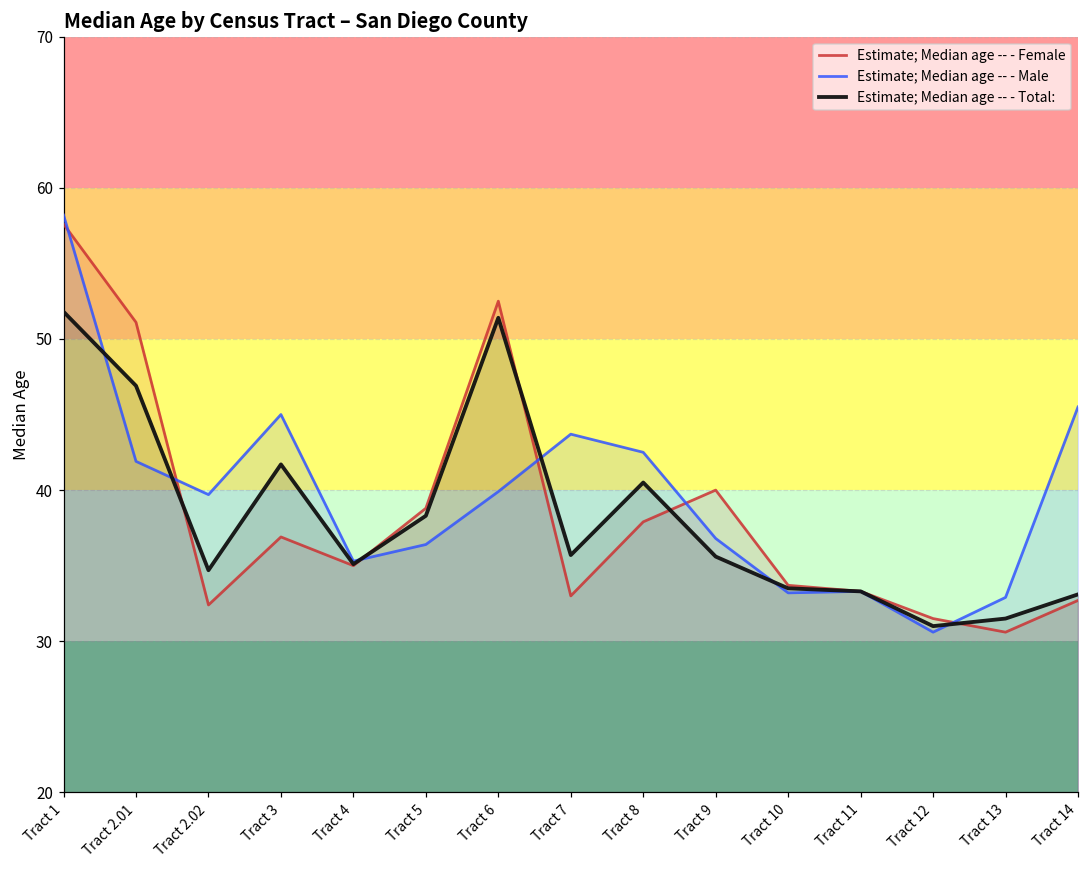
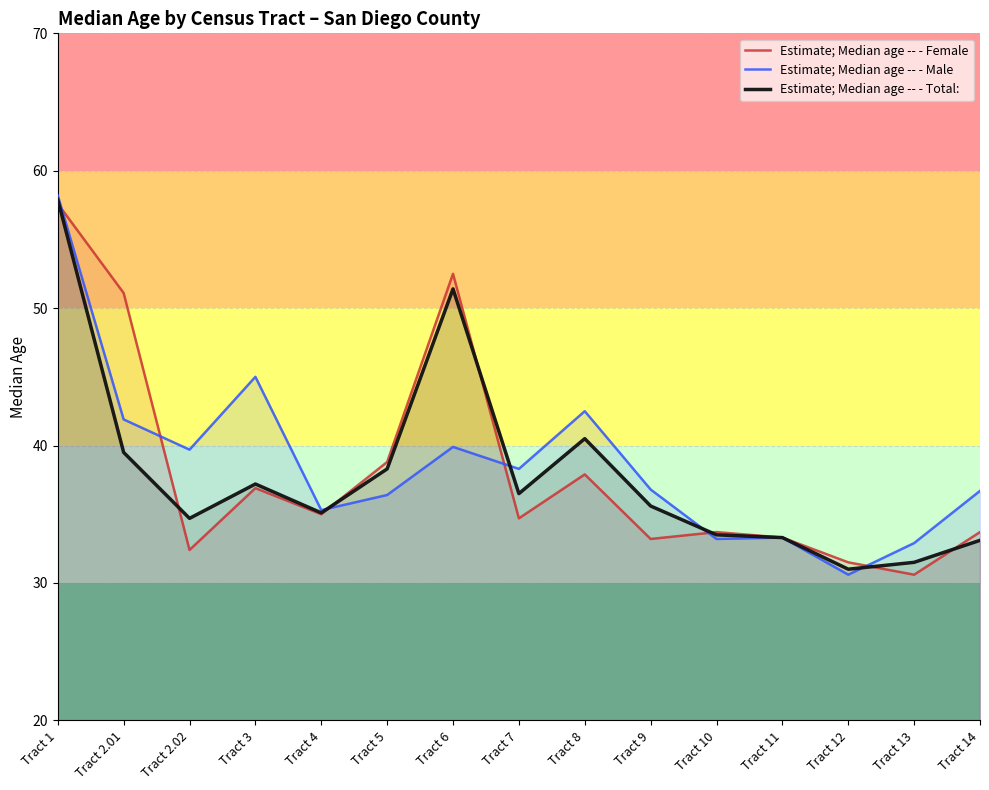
  {
    "Estimate; Median age -- - Female": {
      "Tract 1": 57.6,
      "Tract 2.01": 51.1,
      "Tract 2.02": 32.4,
      "Tract 3": 36.9,
      "Tract 5": 38.8,
      "Tract 6": 52.5,
-     "Tract 7": 33.0,
+     "Tract 7": 34.7,
      "Tract 8": 37.9,
-     "Tract 9": 40.0,
+     "Tract 9": 33.2,
      "Tract 10": 33.7,
      "Tract 12": 31.5,
      "Tract 13": 30.6,
-     "Tract 14": 32.7
+     "Tract 14": 33.7
    },
    "Estimate; Median age -- - Male": {
      "Tract 1": 58.2,
      "Tract 2.01": 41.9,
      "Tract 2.02": 39.7,
      "Tract 3": 45.0,
      "Tract 4": 35.3,
      "Tract 5": 36.4,
      "Tract 6": 39.9,
-     "Tract 7": 43.7,
+     "Tract 7": 38.3,
      "Tract 8": 42.5,
      "Tract 9": 36.8,
      "Tract 10": 33.2,
      "Tract 12": 30.6,
      "Tract 13": 32.9,
-     "Tract 14": 45.5
+     "Tract 14": 36.7
    },
    "Estimate; Median age -- - Total:": {
-     "Tract 1": 51.8,
-     "Tract 2.01": 46.9,
+     "Tract 1": 57.9,
+     "Tract 2.01": 39.5,
      "Tract 2.02": 34.7,
-     "Tract 3": 41.7,
+     "Tract 3": 37.2,
      "Tract 5": 38.3,
      "Tract 6": 51.4,
-     "Tract 7": 35.7,
+     "Tract 7": 36.5,
      "Tract 8": 40.5,
      "Tract 9": 35.6,
      "Tract 10": 33.5,
      "Tract 12": 31.0,
      "Tract 13": 31.5,
      "Tract 14": 33.1
    }
  }
